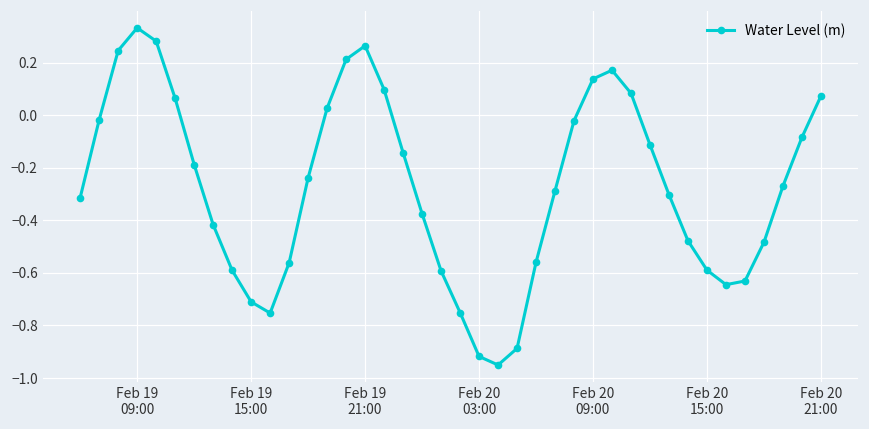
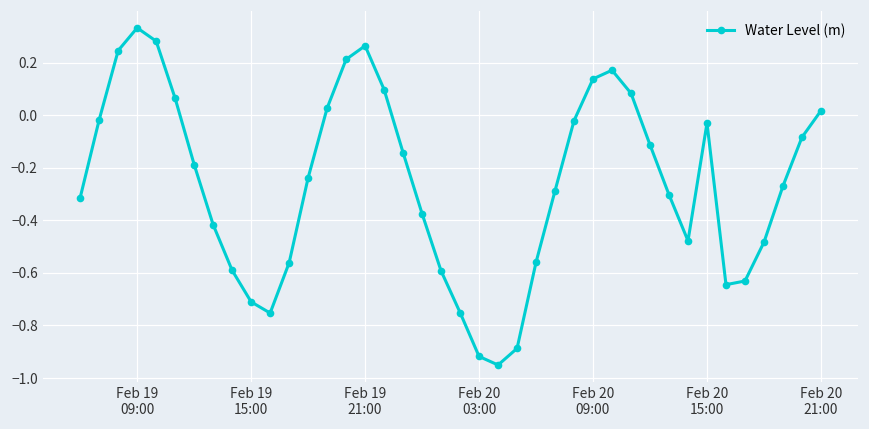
  {
    "Feb 19 09:00": 0.33,
    "Feb 19 15:00": -0.71,
    "Feb 19 21:00": 0.26,
    "Feb 20 03:00": -0.92,
    "Feb 20 09:00": 0.14,
-   "Feb 20 15:00": -0.59,
-   "Feb 20 21:00": 0.07
+   "Feb 20 15:00": -0.03,
+   "Feb 20 21:00": 0.02
  }
